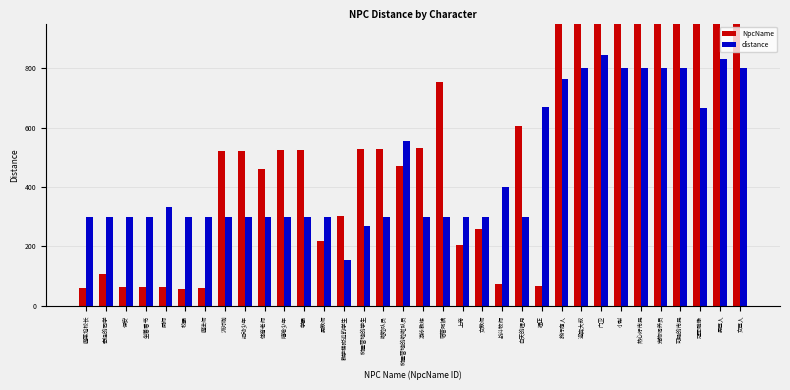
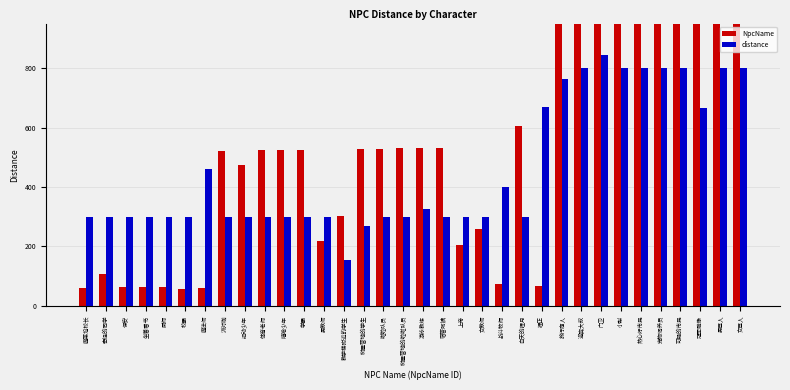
  {
    "NpcName": {
      "魔莱坞校长": 60,
      "奇怪的同学": 110,
      "保安": 60,
      "坐着看书": 60,
      "厨师": 70,
      "校霸": 60,
      "魔法师": 60,
      "派对咖": 520,
-     "运动少年": 520,
-     "体育老师": 460,
+     "运动少年": 470,
+     "体育老师": 520,
      "嘻哈少年": 520,
      "学霸": 530,
      "男教师": 220,
      "教学楼附近的学生": 300,
      "树屋营地的学生": 530,
      "啦啦队员": 530,
-     "树屋营地的啦啦队员": 470,
+     "树屋营地的啦啦队员": 530,
      "游泳教练": 530,
-     "宿管阿姨": 750,
+     "宿管阿姨": 530,
      "上帝": 210,
      "女教师": 260,
      "战斗牧师": 70,
      "白天的狸月": 600,
      "狸正": 70
    },
    "distance": {
      "魔莱坞校长": 300,
      "奇怪的同学": 300,
      "保安": 300,
      "坐着看书": 300,
-     "厨师": 330,
+     "厨师": 300,
      "校霸": 300,
-     "魔法师": 300,
+     "魔法师": 460,
      "派对咖": 300,
      "运动少年": 300,
      "体育老师": 300,
      "嘻哈少年": 300,
      "学霸": 300,
      "男教师": 300,
      "教学楼附近的学生": 150,
      "树屋营地的学生": 270,
      "啦啦队员": 300,
-     "树屋营地的啦啦队员": 560,
-     "游泳教练": 300,
+     "树屋营地的啦啦队员": 300,
+     "游泳教练": 330,
      "宿管阿姨": 300,
      "上帝": 300,
      "女教师": 300,
      "战斗牧师": 400,
      "白天的狸月": 300,
      "狸正": 670,
      "旅行商人": 760,
      "迎宾大叔": 800,
      "门卫": 850,
      "小梨": 800,
      "热心好市民": 800,
      "宠物饲养员": 800,
      "可疑的市民": 800,
      "冠军雕像": 670,
-     "男巨人": 830,
+     "男巨人": 800,
      "女巨人": 800
    }
  }
